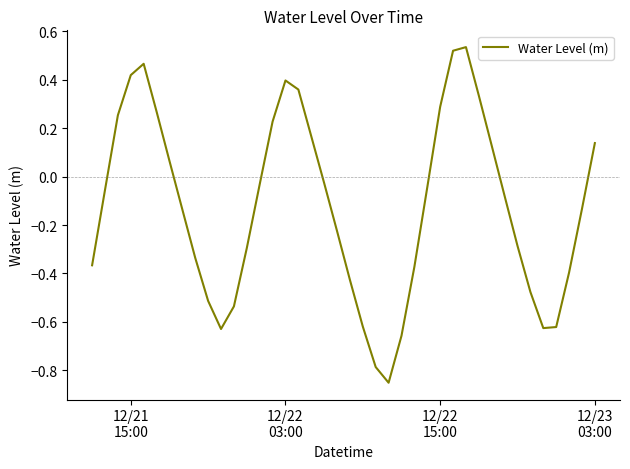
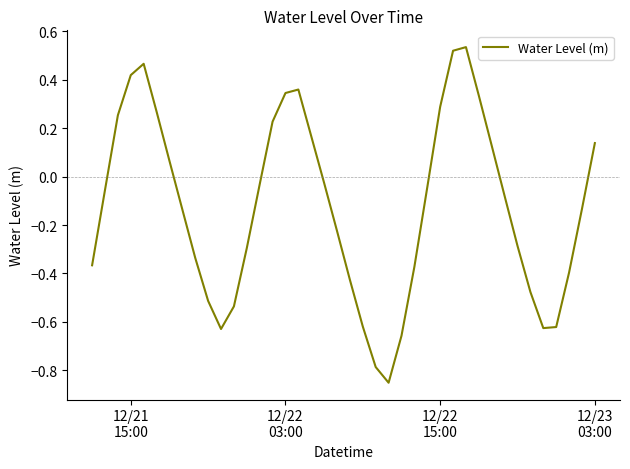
  {
    "12/21 15:00": 0.42,
-   "12/22 03:00": 0.40,
+   "12/22 03:00": 0.35,
    "12/22 15:00": 0.29,
    "12/23 03:00": 0.14
  }
